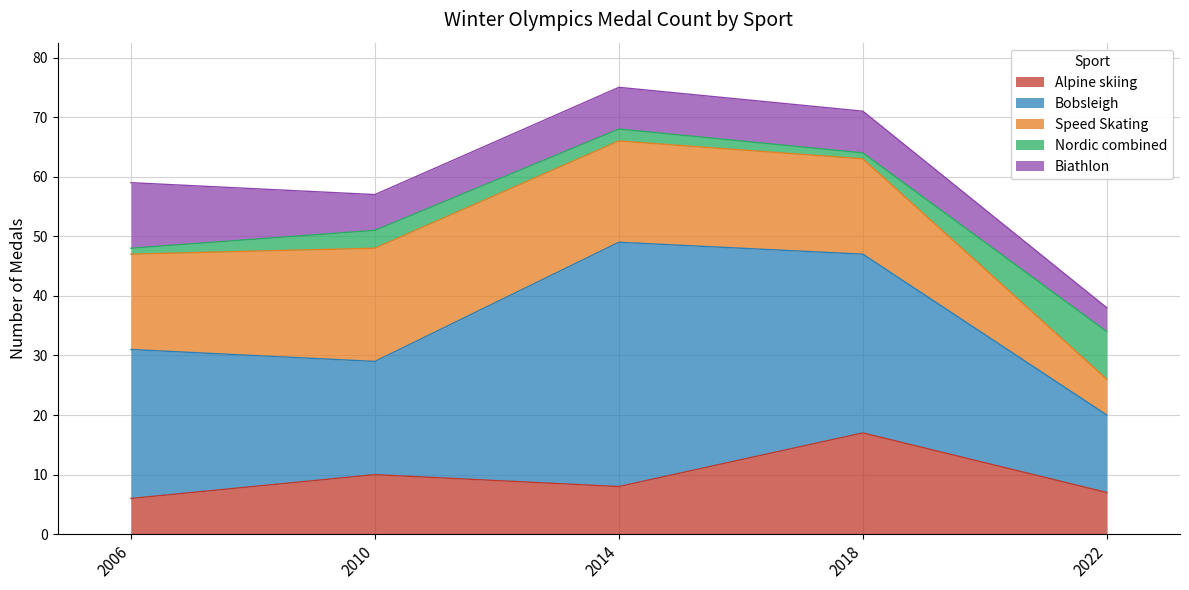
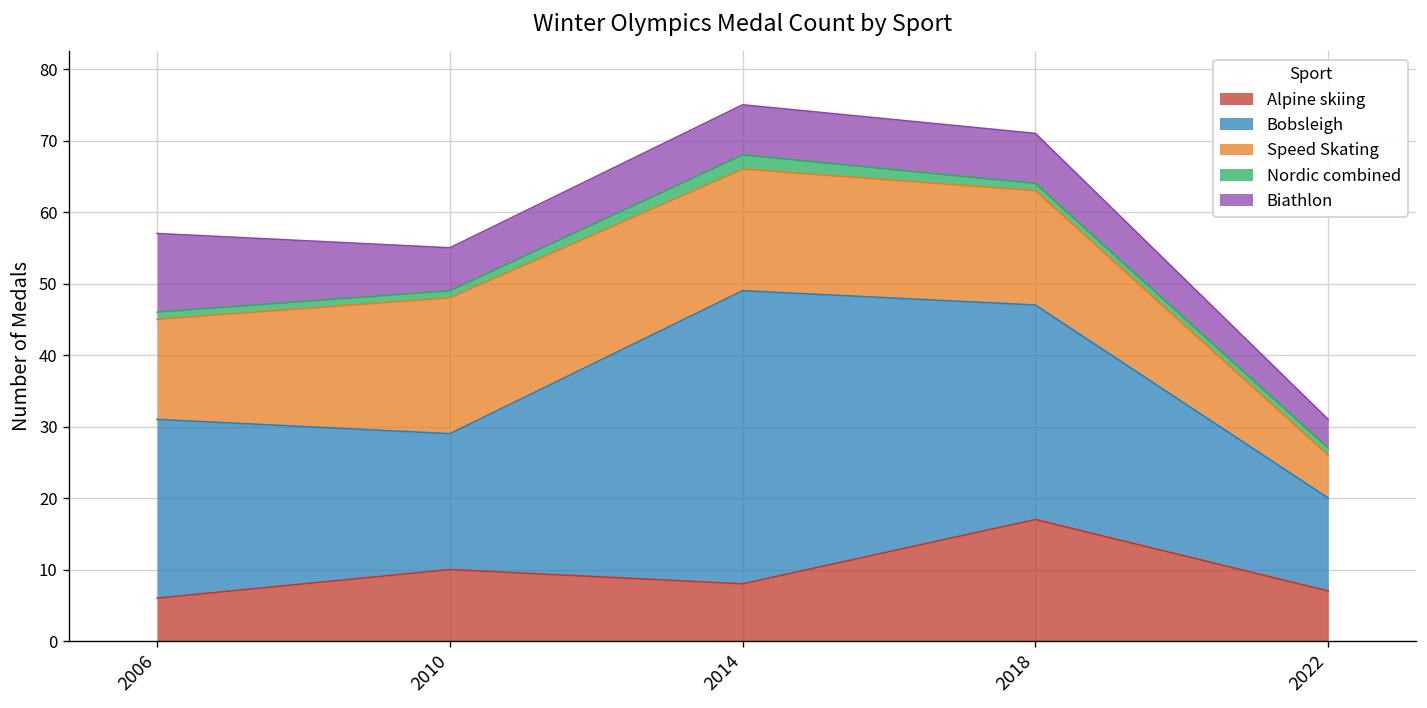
  {
    "Alpine skiing": {
      "2006": 6,
      "2010": 10,
      "2014": 8,
      "2018": 17,
      "2022": 7
    },
    "Bobsleigh": {
      "2006": 25,
      "2010": 19,
      "2014": 41,
      "2018": 30,
      "2022": 13
    },
    "Speed Skating": {
-     "2006": 16,
+     "2006": 14,
      "2010": 19,
      "2014": 17,
      "2018": 16,
      "2022": 6
    },
    "Nordic combined": {
      "2006": 1,
-     "2010": 3,
+     "2010": 1,
      "2014": 2,
      "2018": 1,
-     "2022": 8
+     "2022": 1
    },
    "Biathlon": {
      "2006": 11,
      "2010": 6,
      "2014": 7,
      "2018": 7,
      "2022": 4
    }
  }
